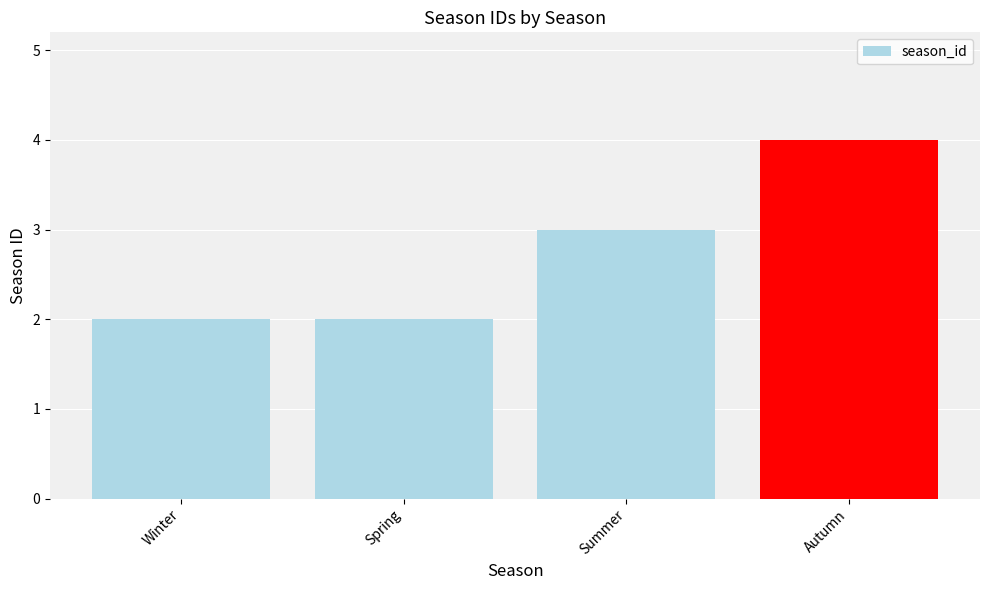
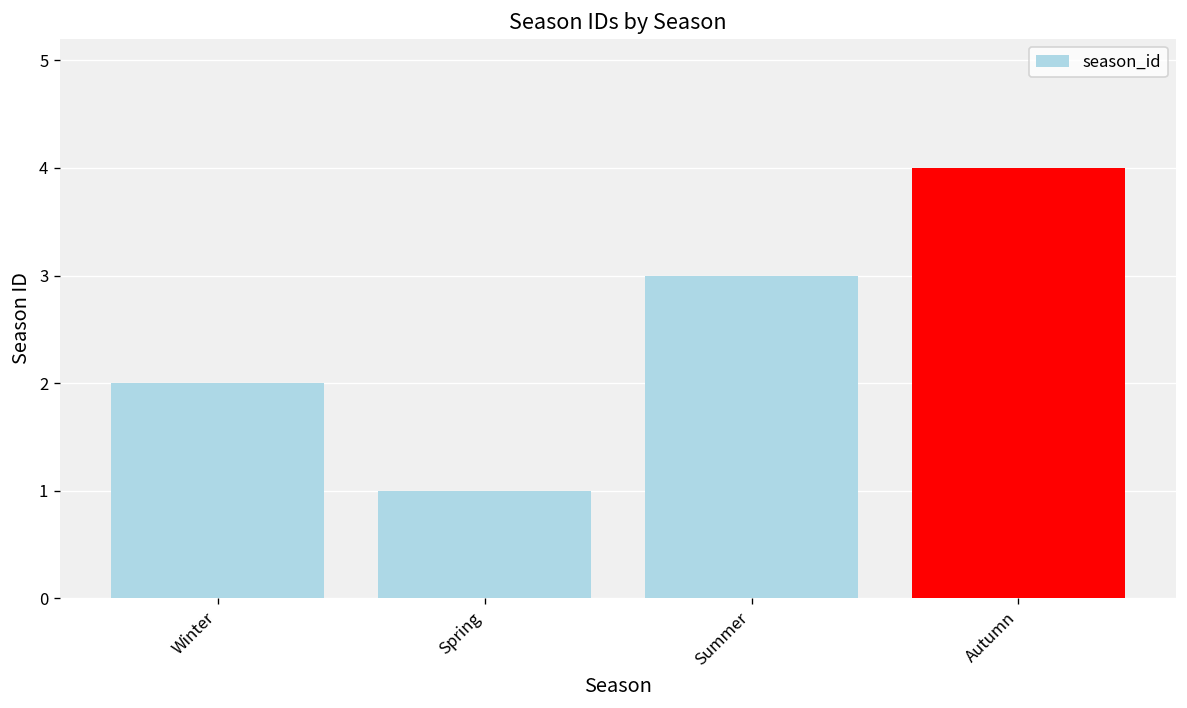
  {
    "Winter": 2,
-   "Spring": 2,
+   "Spring": 1,
    "Summer": 3,
    "Autumn": 4
  }
